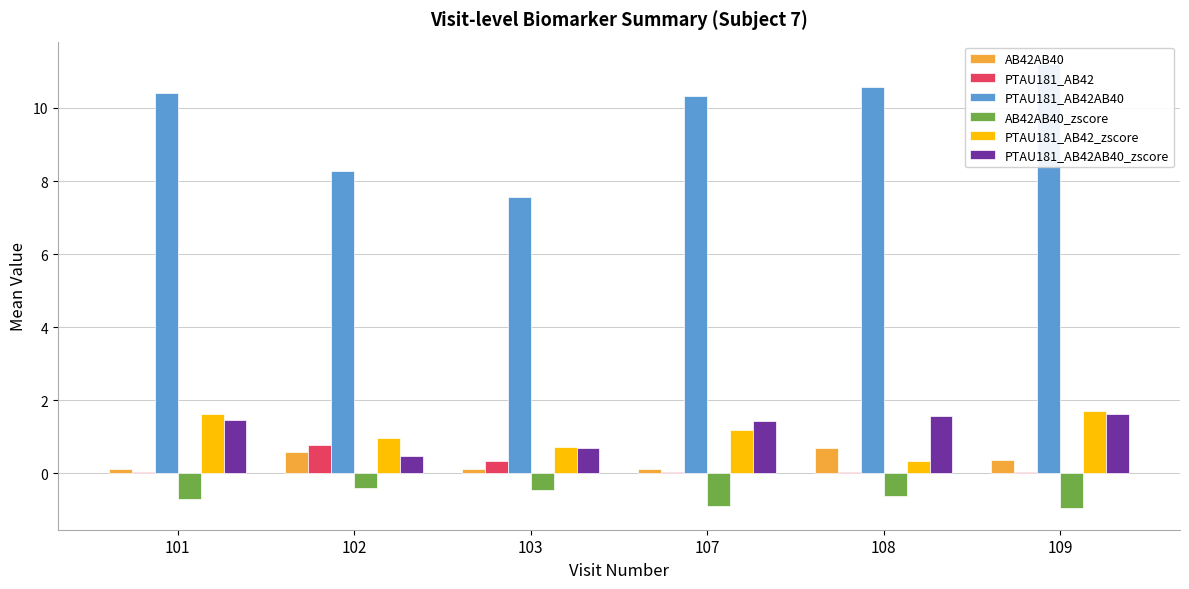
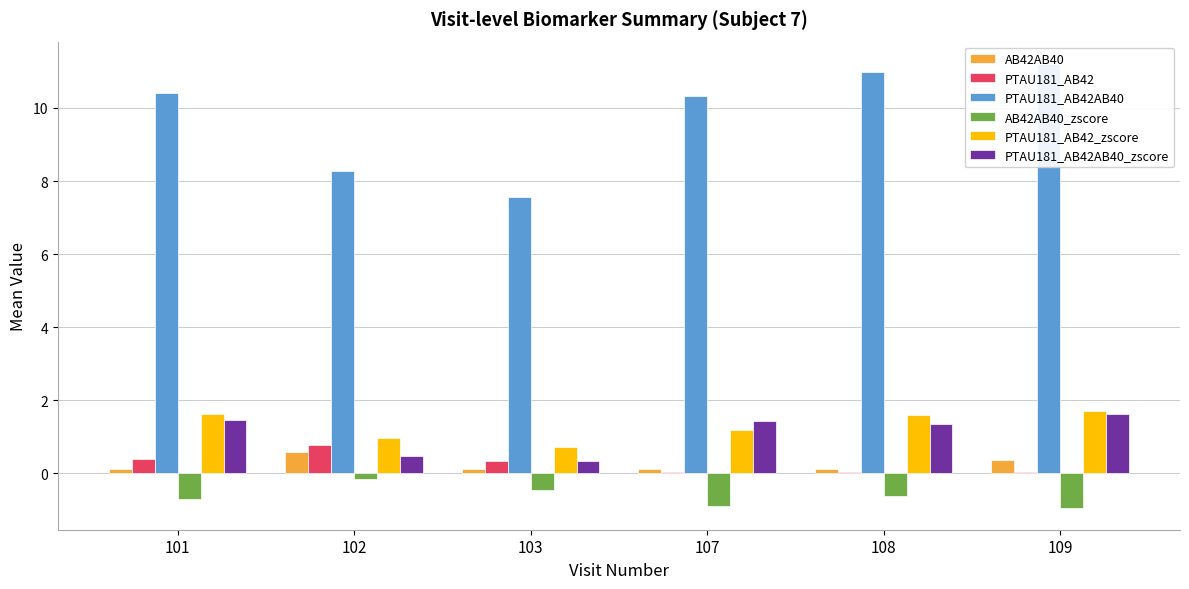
  {
    "AB42AB40": {
      "101": 0.1,
      "102": 0.6,
      "103": 0.1,
      "107": 0.1,
-     "108": 0.7,
+     "108": 0.1,
      "109": 0.4
    },
    "PTAU181_AB42": {
-     "101": 0.0,
+     "101": 0.4,
      "102": 0.8,
      "103": 0.3
    },
    "PTAU181_AB42AB40": {
      "101": 10.4,
      "102": 8.3,
      "103": 7.6,
      "107": 10.3,
-     "108": 10.6
+     "108": 11.0
    },
    "AB42AB40_zscore": {
      "101": -0.7,
-     "102": -0.4,
+     "102": -0.1,
      "103": -0.5,
      "107": -0.9,
      "108": -0.6,
      "109": -0.9
    },
    "PTAU181_AB42_zscore": {
      "101": 1.6,
      "102": 1.0,
      "103": 0.7,
      "107": 1.2,
-     "108": 0.3,
+     "108": 1.6,
      "109": 1.7
    },
    "PTAU181_AB42AB40_zscore": {
      "101": 1.4,
      "102": 0.5,
-     "103": 0.7,
+     "103": 0.3,
      "107": 1.4,
-     "108": 1.6,
+     "108": 1.3,
      "109": 1.6
    }
  }
